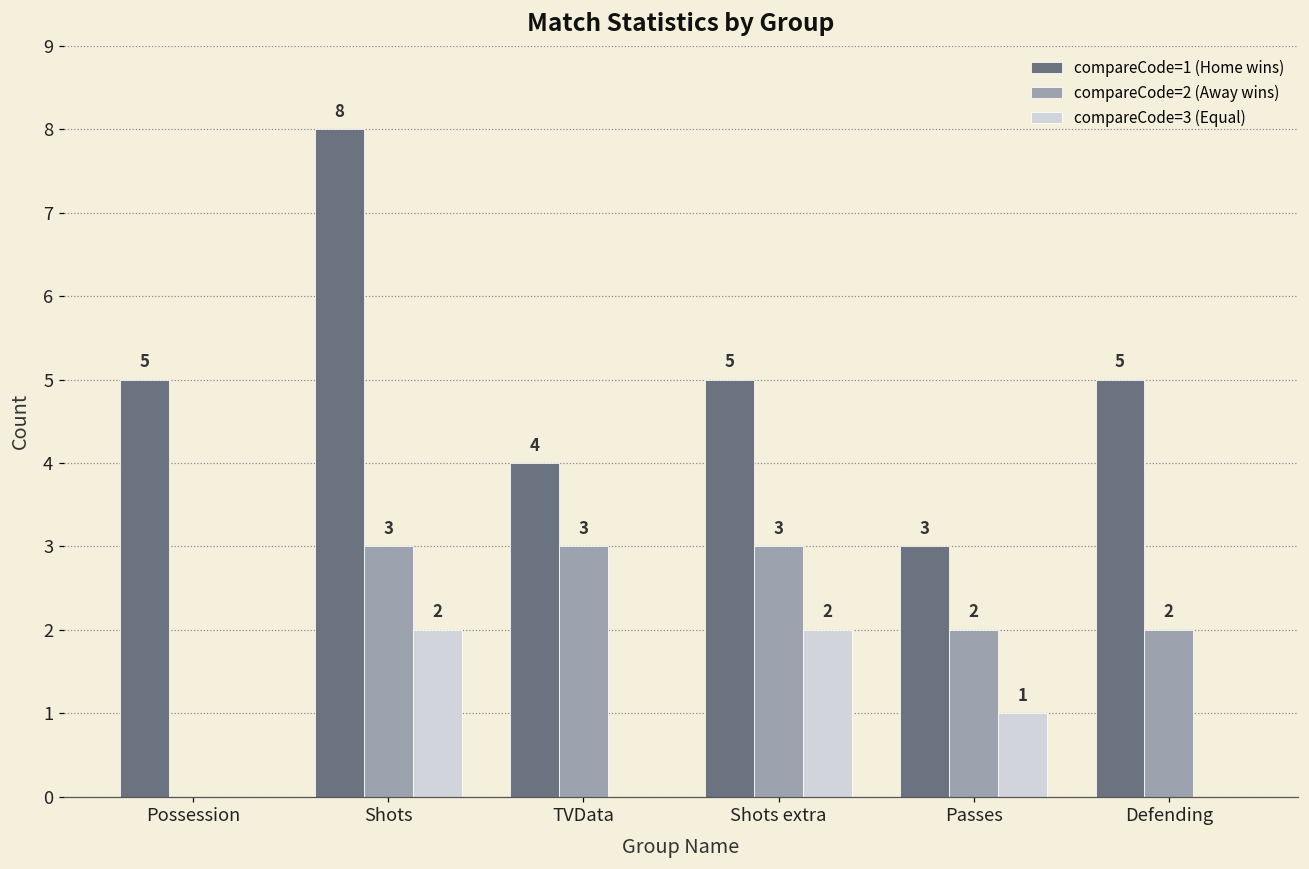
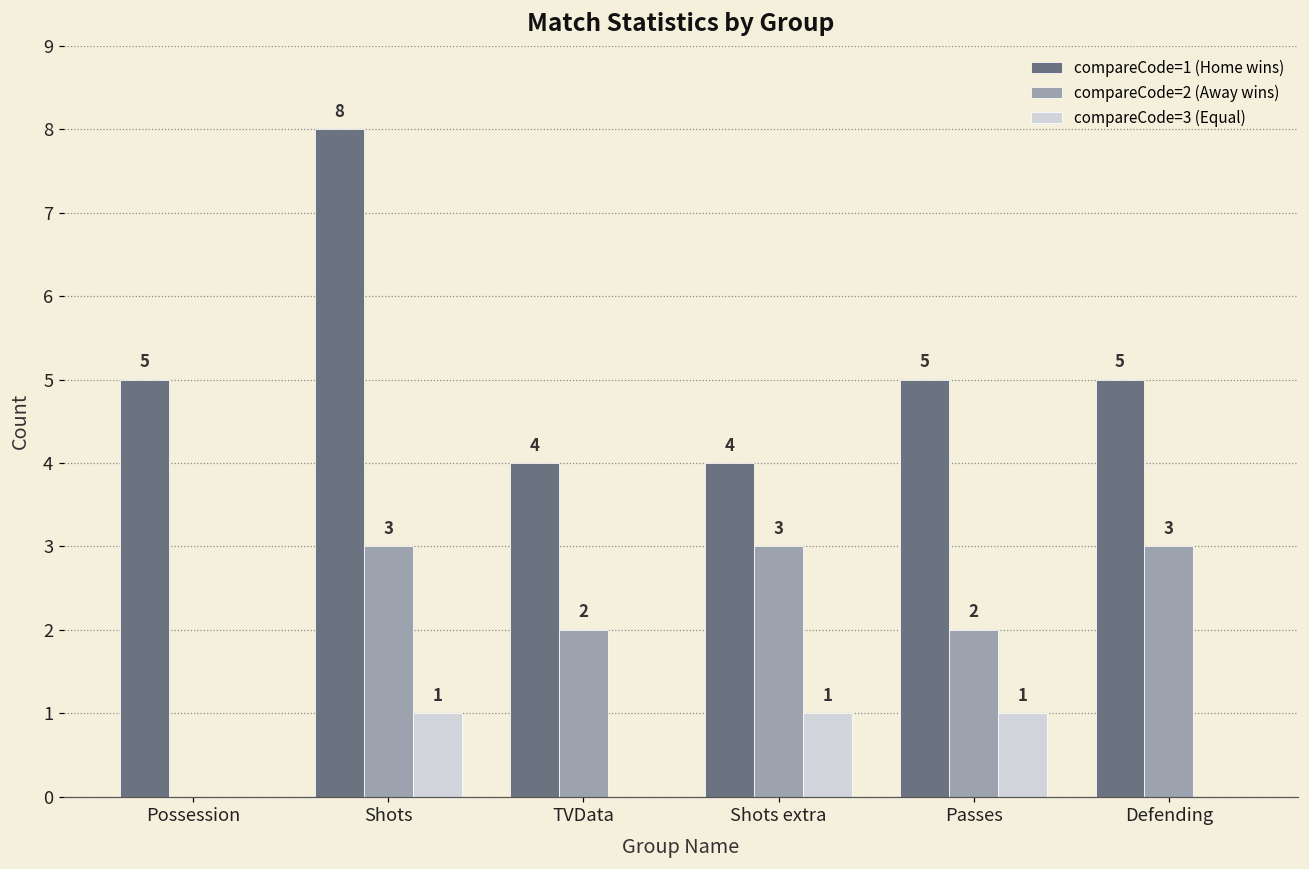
  {
    "compareCode=1 (Home wins)": {
      "Possession": 5,
      "Shots": 8,
      "TVData": 4,
-     "Shots extra": 5,
-     "Passes": 3,
+     "Shots extra": 4,
+     "Passes": 5,
      "Defending": 5
    },
    "compareCode=2 (Away wins)": {
      "Shots": 3,
-     "TVData": 3,
+     "TVData": 2,
      "Shots extra": 3,
      "Passes": 2,
-     "Defending": 2
+     "Defending": 3
    },
    "compareCode=3 (Equal)": {
-     "Shots": 2,
-     "Shots extra": 2,
+     "Shots": 1,
+     "Shots extra": 1,
      "Passes": 1
    }
  }
